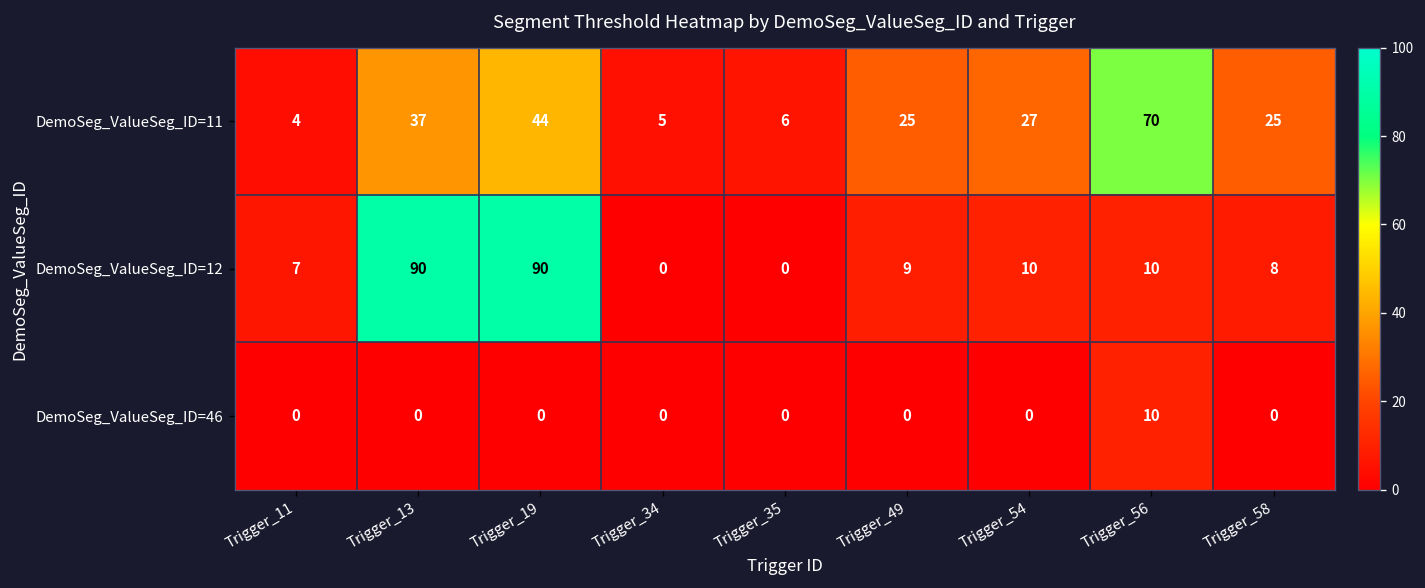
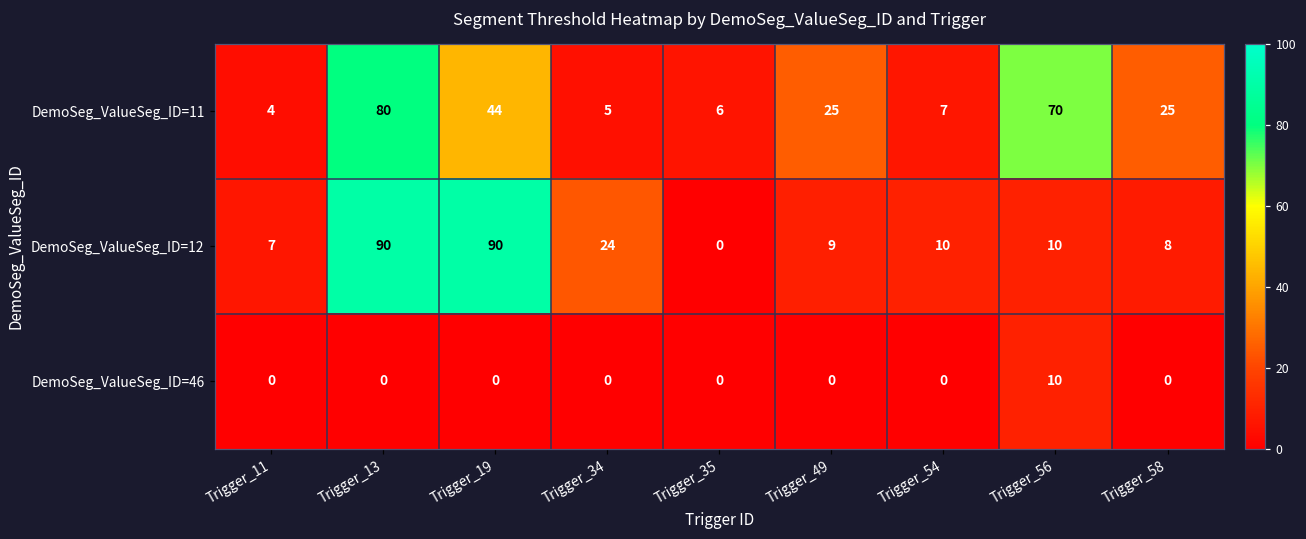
  {
    "DemoSeg_ValueSeg_ID=11": {
      "Trigger_11": 4,
-     "Trigger_13": 37,
+     "Trigger_13": 80,
      "Trigger_19": 44,
      "Trigger_34": 5,
      "Trigger_35": 6,
      "Trigger_49": 25,
-     "Trigger_54": 27,
+     "Trigger_54": 7,
      "Trigger_56": 70,
      "Trigger_58": 25
    },
    "DemoSeg_ValueSeg_ID=12": {
      "Trigger_11": 7,
      "Trigger_13": 90,
      "Trigger_19": 90,
-     "Trigger_34": 0,
+     "Trigger_34": 24,
      "Trigger_35": 0,
      "Trigger_49": 9,
      "Trigger_54": 10,
      "Trigger_56": 10,
      "Trigger_58": 8
    },
    "DemoSeg_ValueSeg_ID=46": {
      "Trigger_11": 0,
      "Trigger_13": 0,
      "Trigger_19": 0,
      "Trigger_34": 0,
      "Trigger_35": 0,
      "Trigger_49": 0,
      "Trigger_54": 0,
      "Trigger_56": 10,
      "Trigger_58": 0
    }
  }
